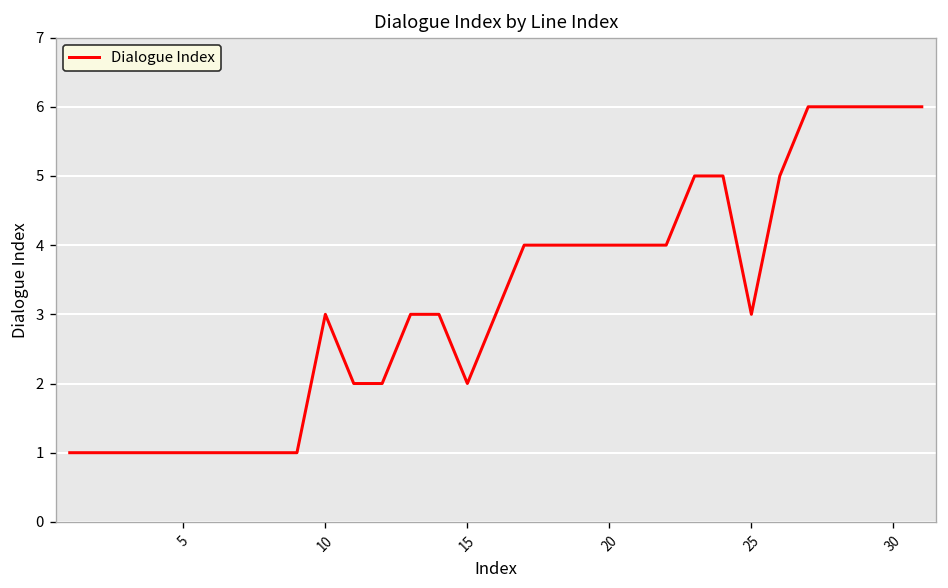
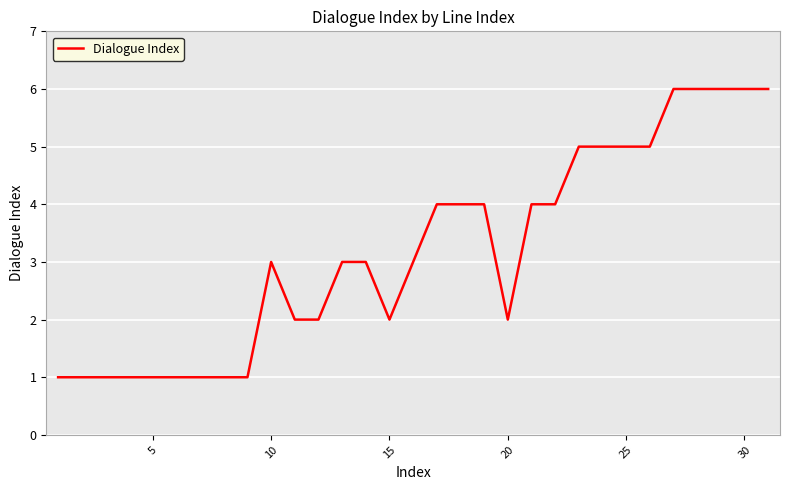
  {
    "5": 1,
    "10": 3,
    "15": 2,
-   "20": 4,
-   "25": 3,
+   "20": 2,
+   "25": 5,
    "30": 6
  }
